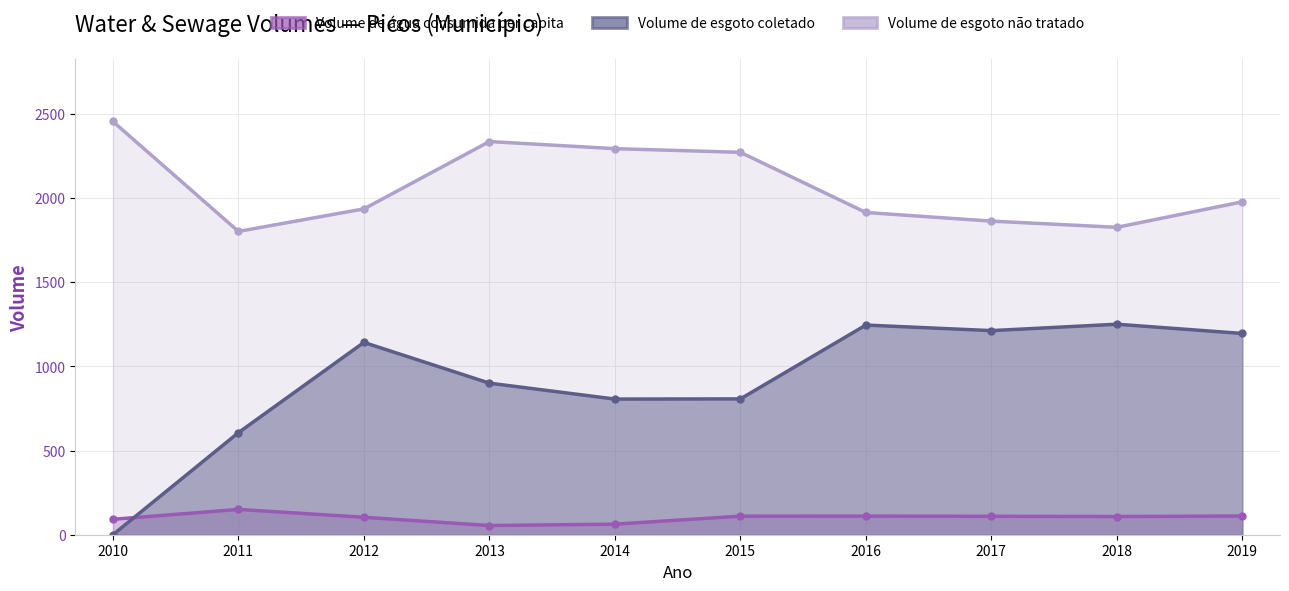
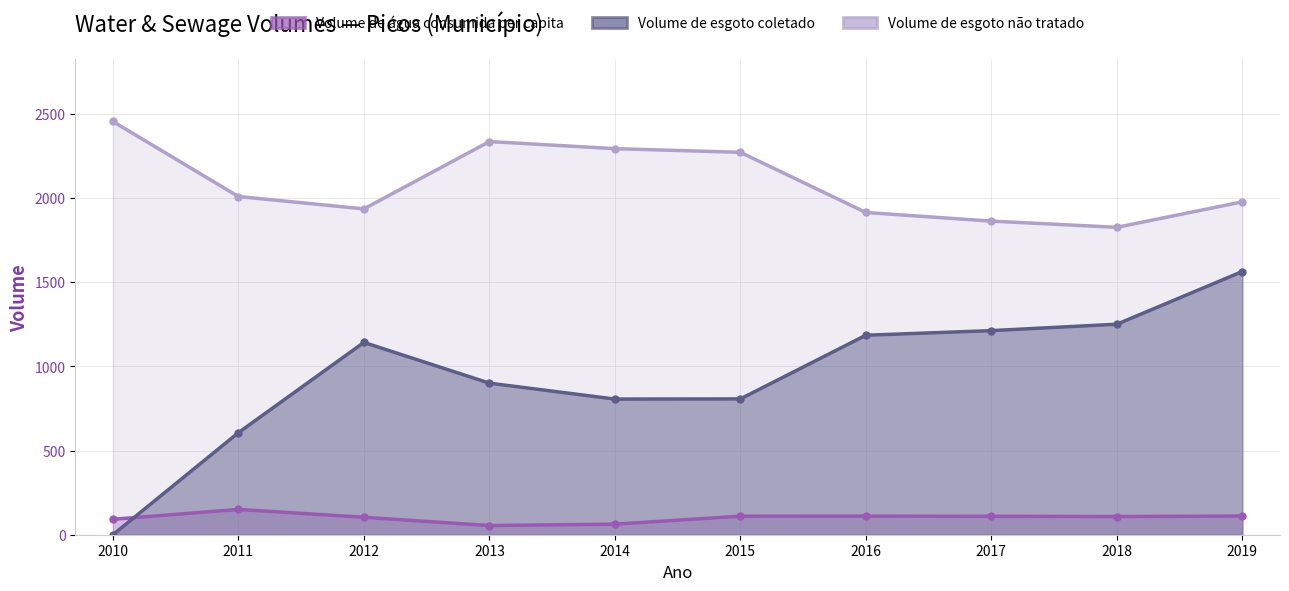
  {
    "Volume de água consumida per capita": {
      "2010": 90,
      "2011": 150,
      "2012": 100,
      "2013": 50,
      "2014": 60,
      "2015": 110,
      "2016": 110,
      "2017": 110,
      "2018": 110,
      "2019": 110
    },
    "Volume de esgoto coletado": {
      "2010": 0,
      "2011": 610,
      "2012": 1140,
      "2013": 900,
      "2014": 810,
      "2015": 810,
-     "2016": 1250,
+     "2016": 1190,
      "2017": 1210,
      "2018": 1250,
-     "2019": 1200
+     "2019": 1560
    },
    "Volume de esgoto não tratado": {
      "2010": 2460,
-     "2011": 1800,
+     "2011": 2010,
      "2012": 1940,
      "2013": 2340,
      "2014": 2290,
      "2015": 2270,
      "2016": 1920,
      "2017": 1860,
      "2018": 1830,
      "2019": 1980
    }
  }
